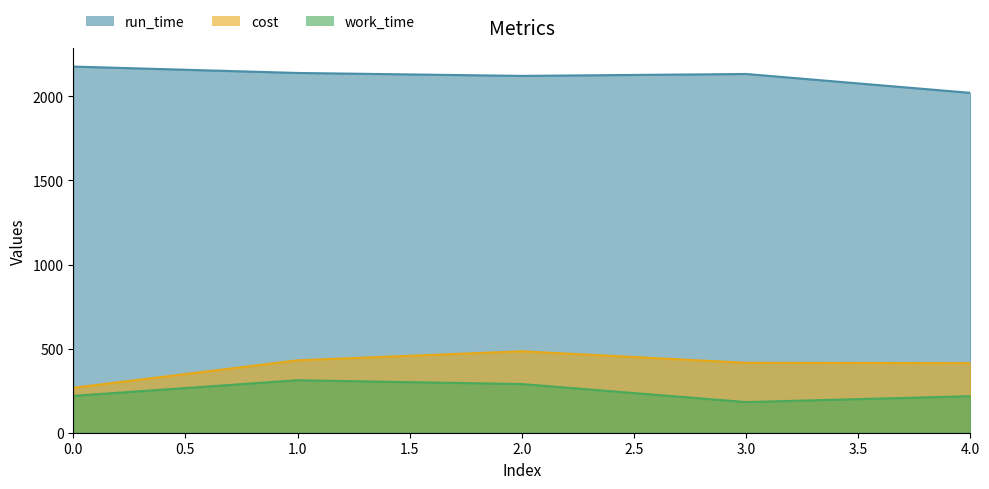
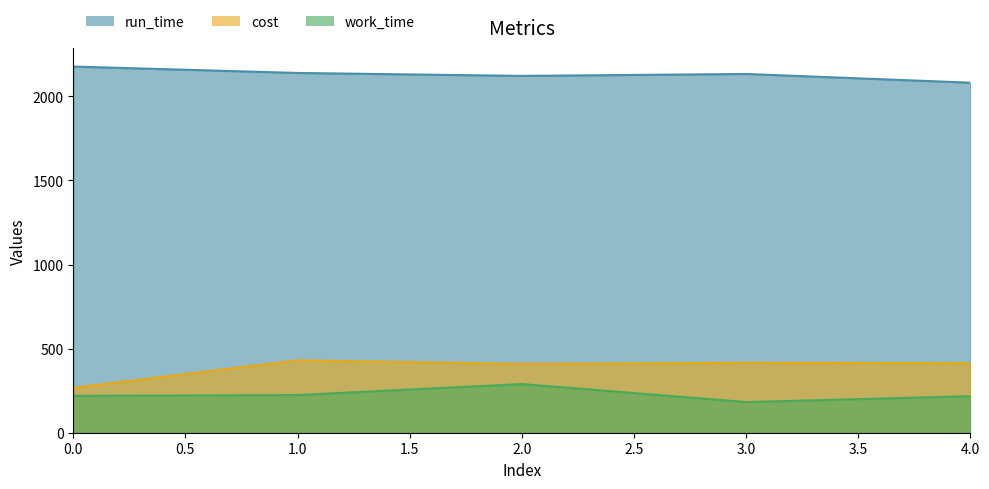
  {
    "run_time": {
      "0.0": 2180,
      "1.0": 2140,
      "2.0": 2120,
      "3.0": 2130,
-     "4.0": 2020
+     "4.0": 2080
    },
    "cost": {
      "0.0": 270,
      "1.0": 430,
-     "2.0": 480,
+     "2.0": 410,
      "3.0": 420,
      "4.0": 410
    },
    "work_time": {
      "0.0": 220,
-     "1.0": 310,
+     "1.0": 220,
      "2.0": 290,
      "3.0": 180,
      "4.0": 220
    }
  }
